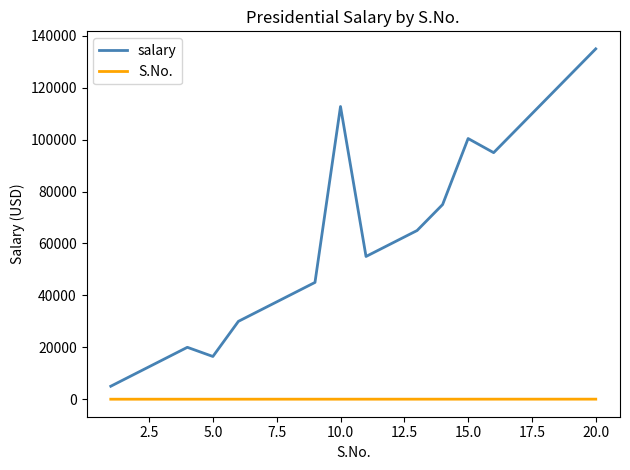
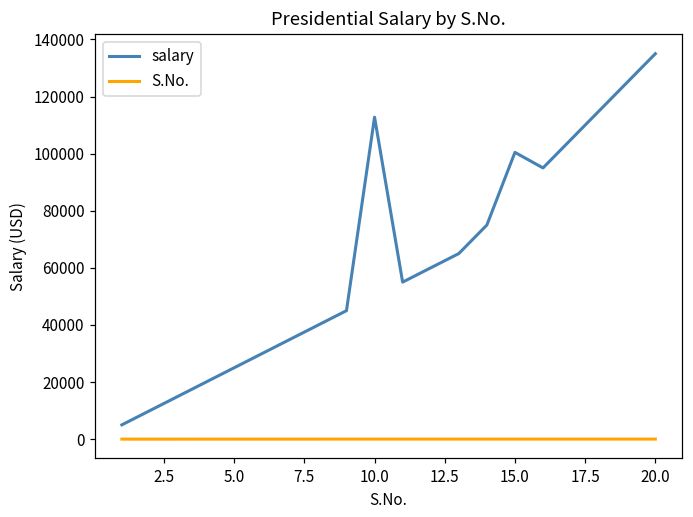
  {
    "salary": {
-     "5.0": 16000,
+     "5.0": 25000,
      "10.0": 113000,
      "15.0": 100000,
      "20.0": 135000
    },
    "S.No.": {
      "5.0": 0,
      "10.0": 0,
      "15.0": 0,
      "20.0": 0
    }
  }
